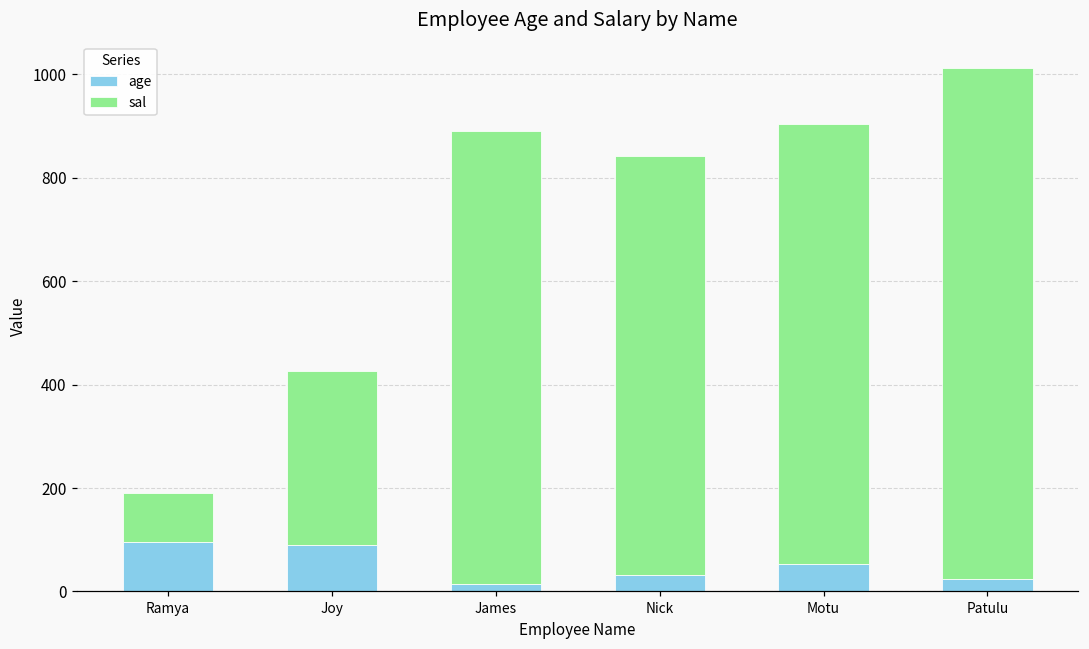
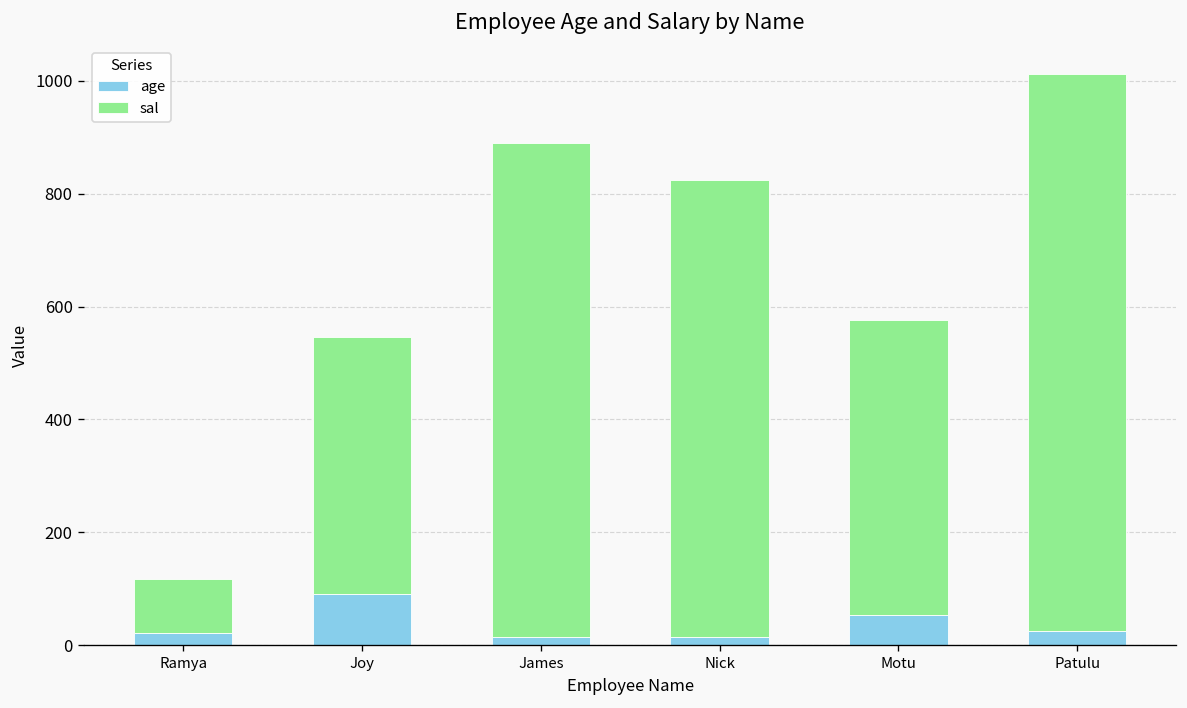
  {
    "age": {
-     "Ramya": 100,
+     "Ramya": 20,
      "Joy": 90,
      "James": 10,
-     "Nick": 30,
+     "Nick": 10,
      "Motu": 50,
      "Patulu": 30
    },
    "sal": {
      "Ramya": 100,
-     "Joy": 340,
+     "Joy": 460,
      "James": 880,
      "Nick": 810,
-     "Motu": 850,
+     "Motu": 520,
      "Patulu": 990
    }
  }
